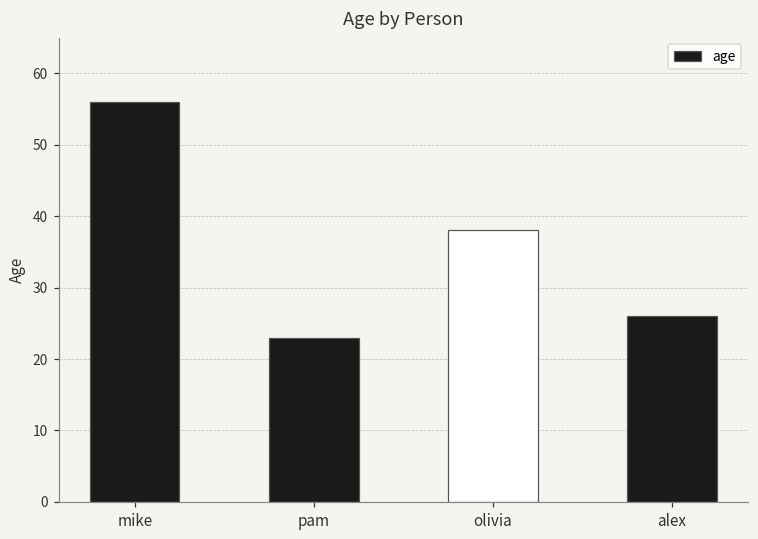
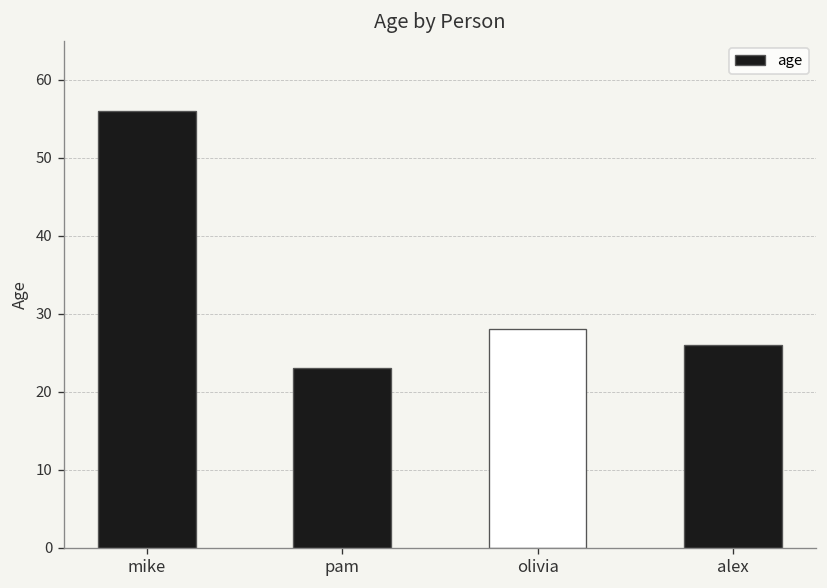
  {
    "mike": 56,
    "pam": 23,
-   "olivia": 38,
+   "olivia": 28,
    "alex": 26
  }
